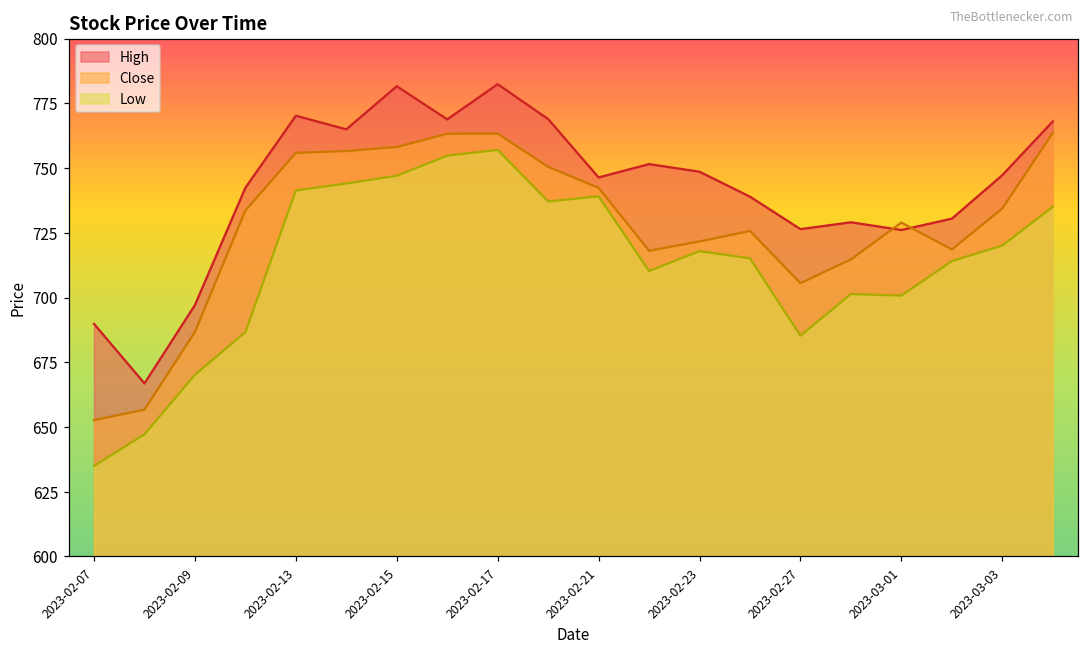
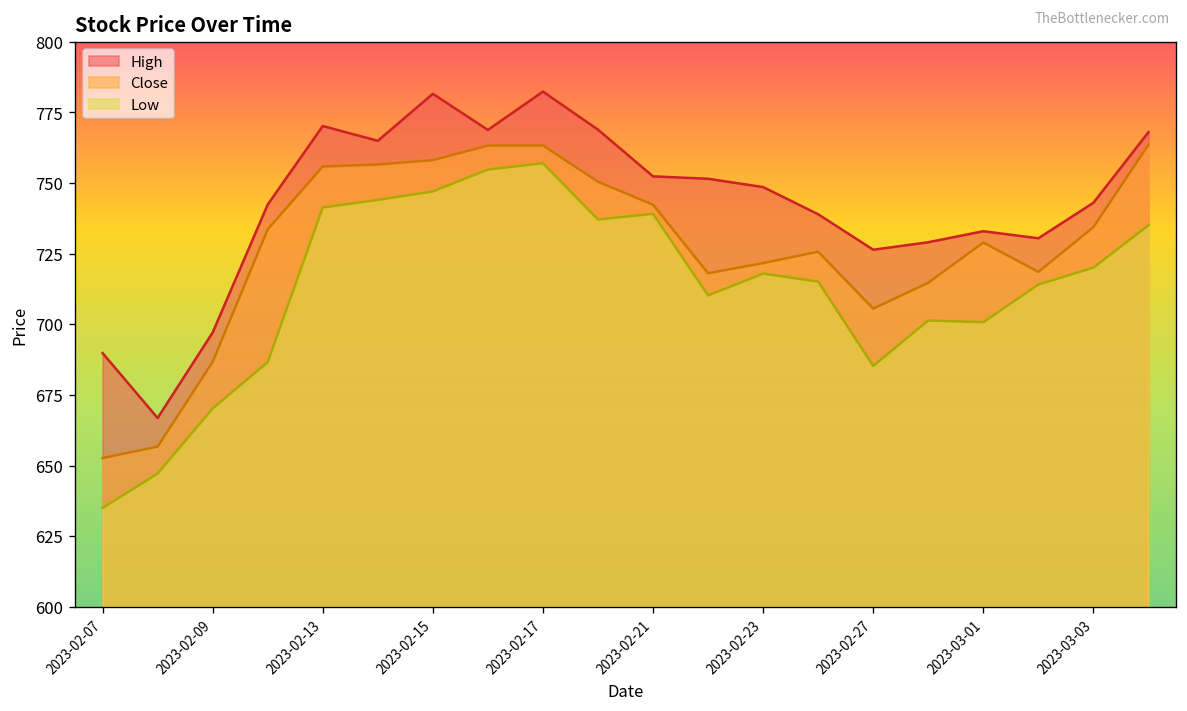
  {
    "High": {
      "2023-02-07": 690,
      "2023-02-09": 697,
      "2023-02-13": 770,
      "2023-02-15": 782,
      "2023-02-17": 782,
-     "2023-02-21": 746,
+     "2023-02-21": 752,
      "2023-02-23": 749,
      "2023-02-27": 726,
-     "2023-03-01": 726,
-     "2023-03-03": 747
+     "2023-03-01": 733,
+     "2023-03-03": 743
    }
  }
